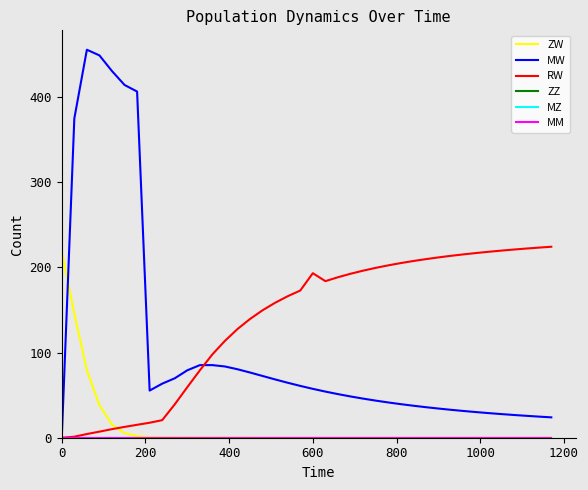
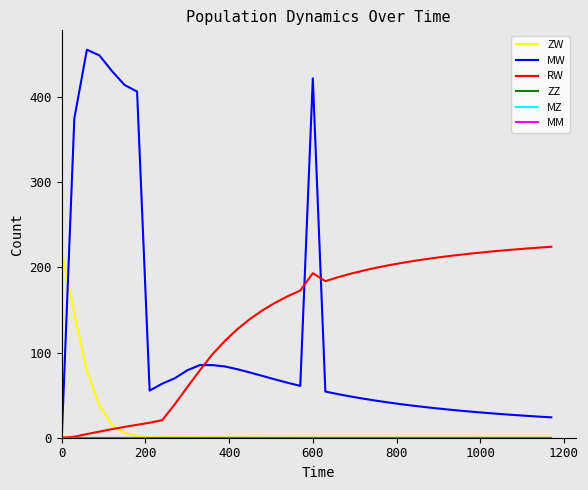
  {
    "ZW": {
      "0": 220
    },
    "MW": {
-     "600": 60
+     "600": 420
    },
    "RW": {
      "600": 190
    }
  }
